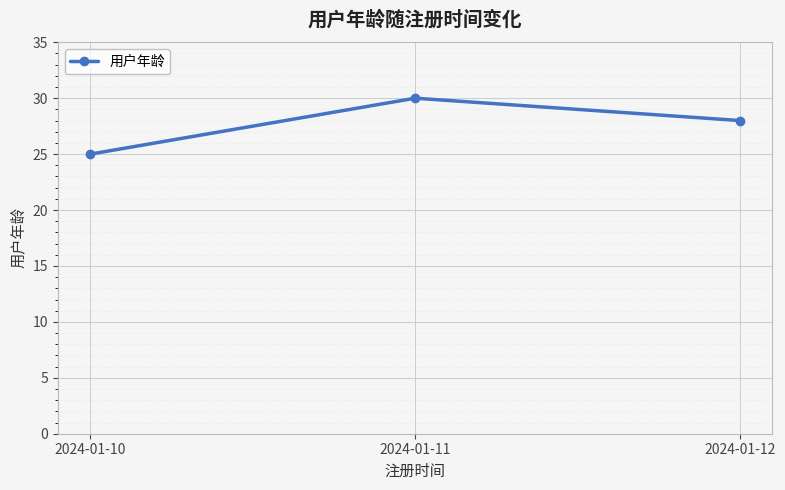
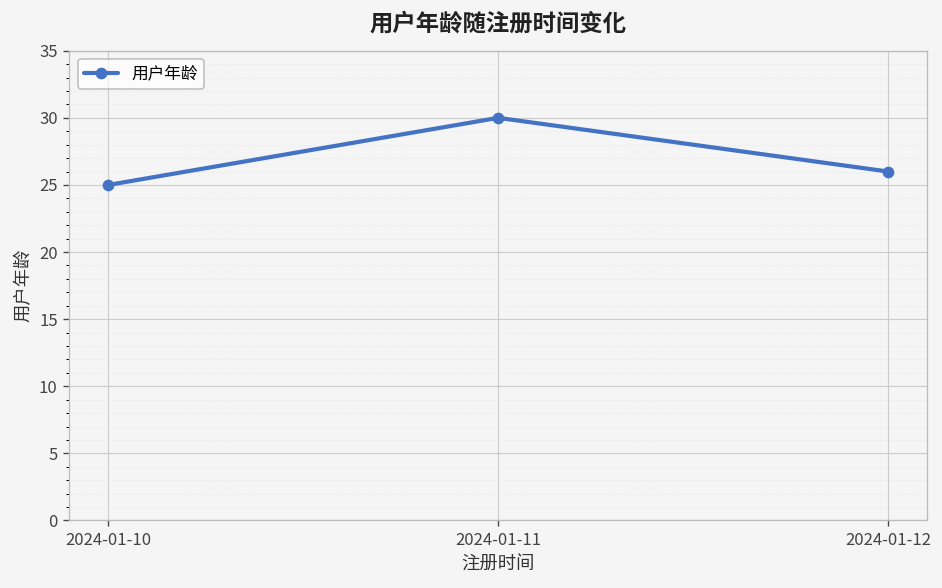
  {
    "2024-01-10": 25,
    "2024-01-11": 30,
-   "2024-01-12": 28
+   "2024-01-12": 26
  }
